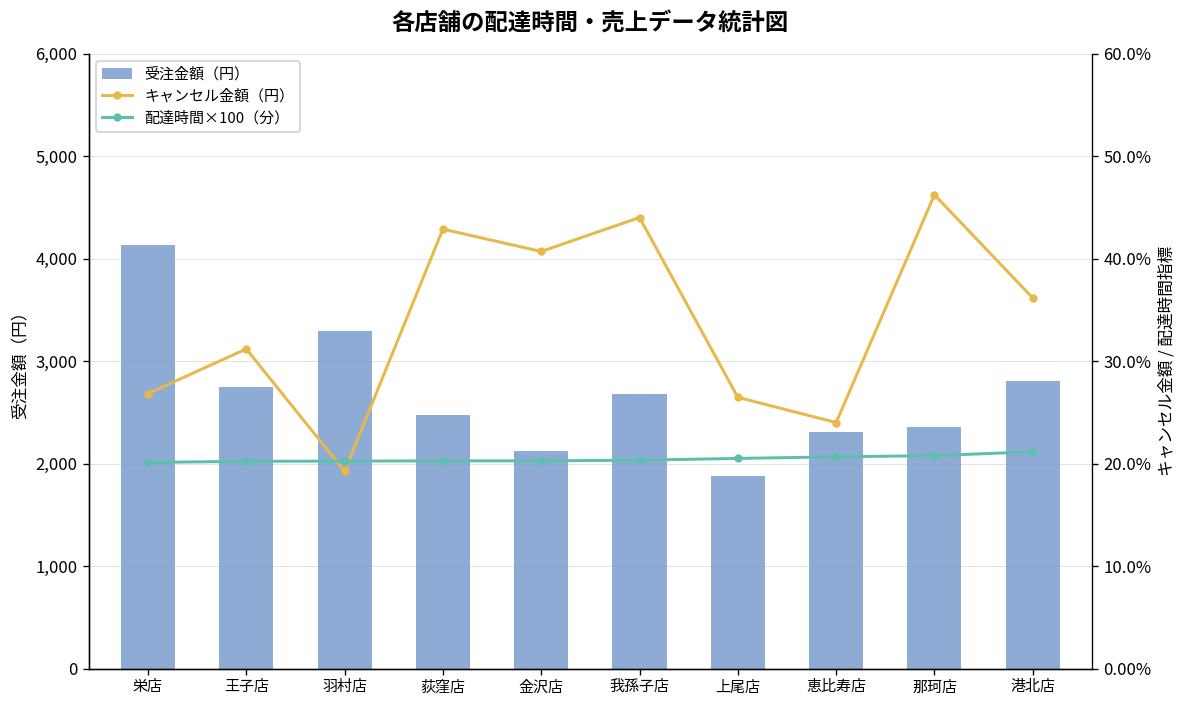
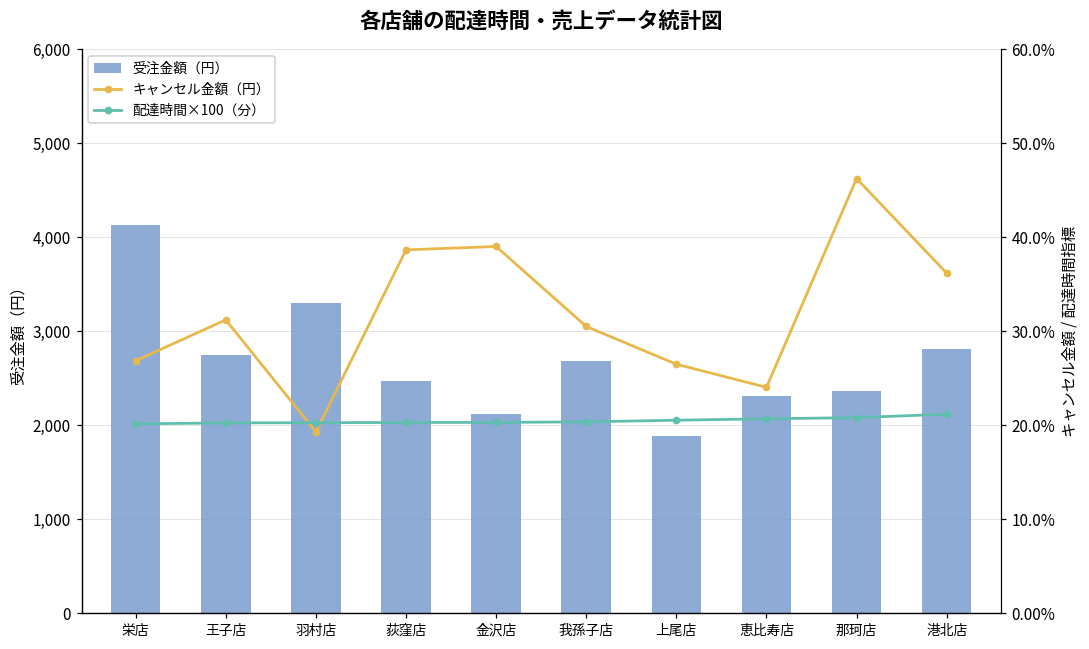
  {
    "キャンセル金額（円）": {
      "栄店": "27%",
      "王子店": "31%",
      "羽村店": "19%",
-     "荻窪店": "43%",
-     "金沢店": "41%",
-     "我孫子店": "44%",
+     "荻窪店": "39%",
+     "金沢店": "39%",
+     "我孫子店": "31%",
      "上尾店": "26%",
      "恵比寿店": "24%",
      "那珂店": "46%",
      "港北店": "36%"
    }
  }
